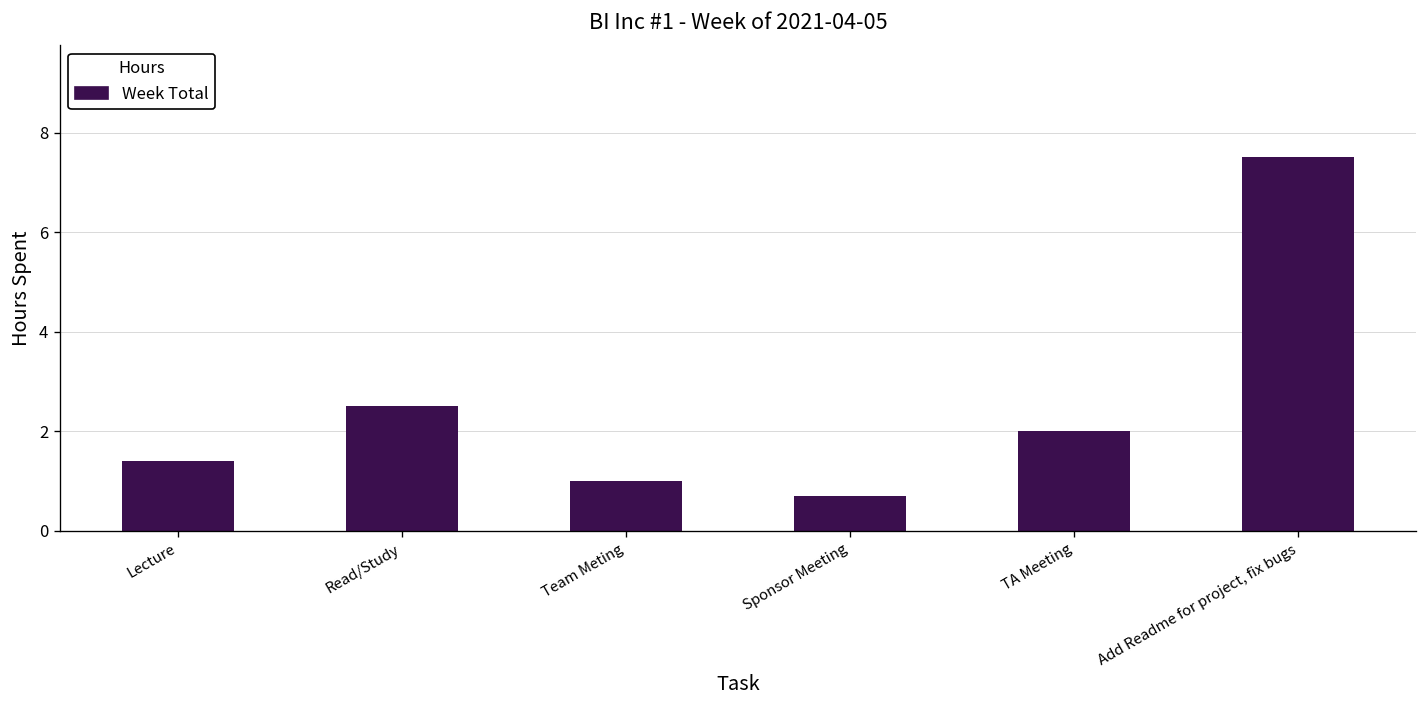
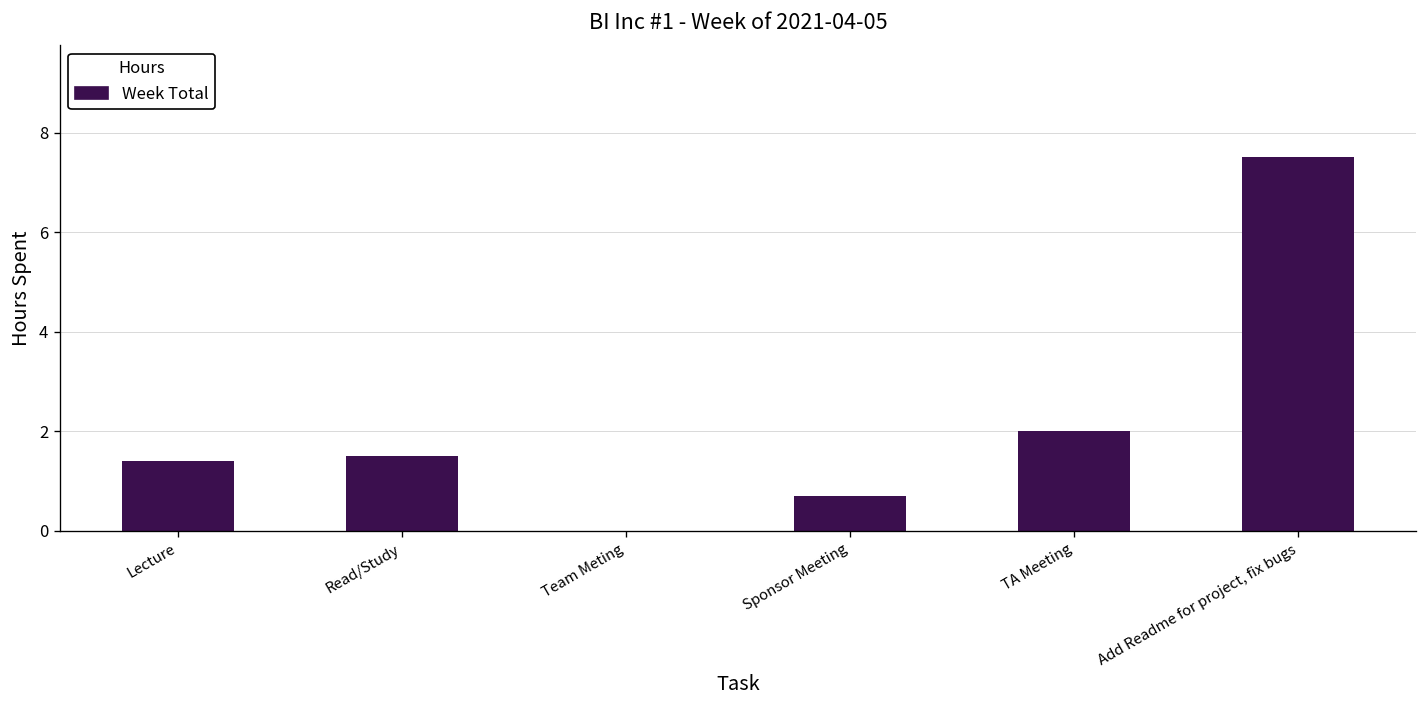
  {
    "Lecture": 1.4,
-   "Read/Study": 2.5,
-   "Team Meting": 1,
+   "Read/Study": 1.5,
+   "Team Meting": 0,
    "Sponsor Meeting": 0.7,
    "TA Meeting": 2.0,
    "Add Readme for project, fix bugs": 7.5
  }
